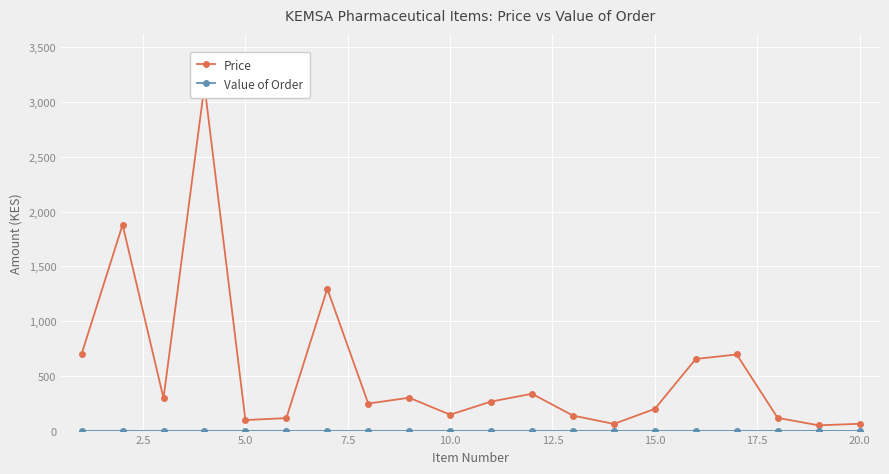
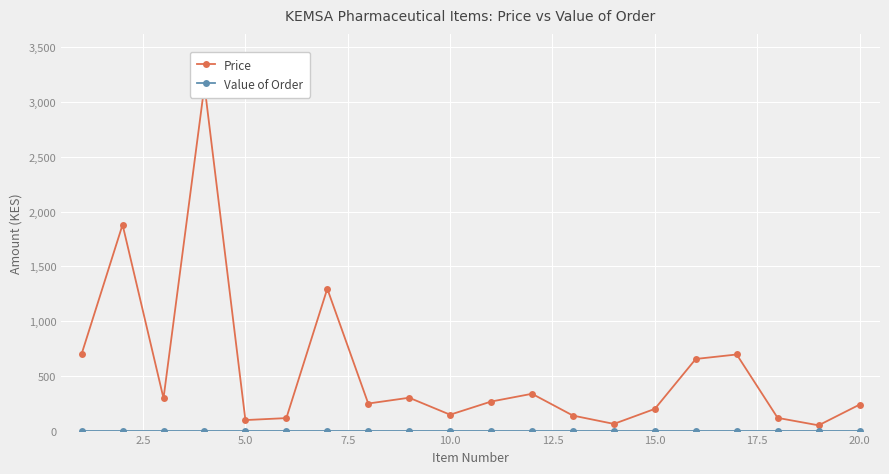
  {
    "Price": {
      "5.0": 100,
      "10.0": 150,
      "15.0": 200,
-     "20.0": 60
+     "20.0": 240
    },
    "Value of Order": {
      "5.0": 0,
      "10.0": 0,
      "15.0": 0,
      "20.0": 0
    }
  }
